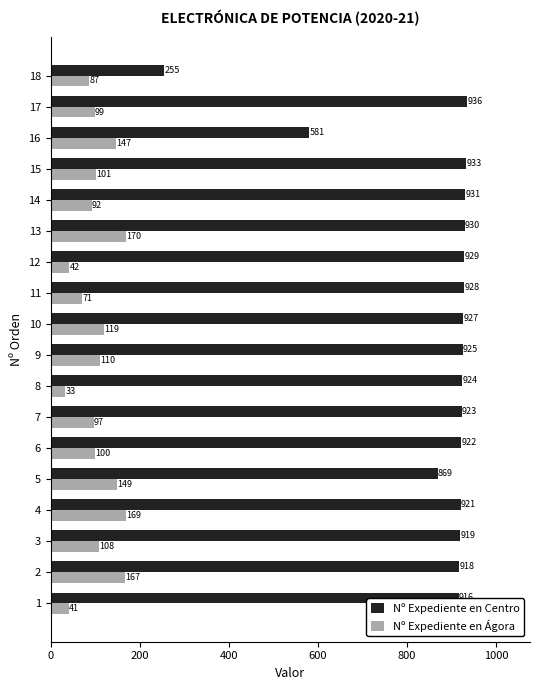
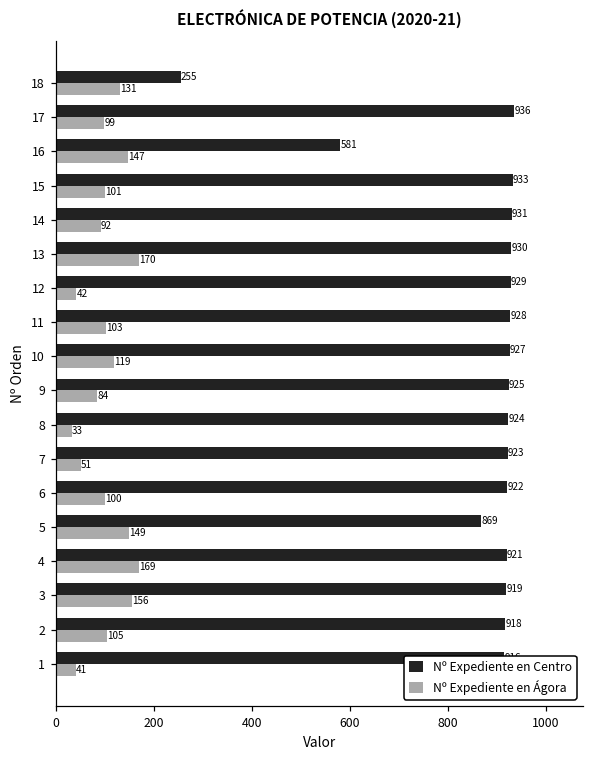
  {
    "Nº Expediente en Centro": {
      "18": 255,
      "17": 936,
      "16": 581,
      "15": 933,
      "14": 931,
      "13": 930,
      "12": 929,
      "11": 928,
      "10": 927,
      "9": 925,
      "8": 924,
      "7": 923,
      "6": 922,
      "5": 869,
      "4": 921,
      "3": 919,
      "2": 918
    },
    "Nº Expediente en Ágora": {
-     "18": 87,
+     "18": 131,
      "17": 99,
      "16": 147,
      "15": 101,
      "14": 92,
      "13": 170,
      "12": 42,
-     "11": 71,
+     "11": 103,
      "10": 119,
-     "9": 110,
+     "9": 84,
      "8": 33,
-     "7": 97,
+     "7": 51,
      "6": 100,
      "5": 149,
      "4": 169,
-     "3": 108,
-     "2": 167,
+     "3": 156,
+     "2": 105,
      "1": 41
    }
  }
